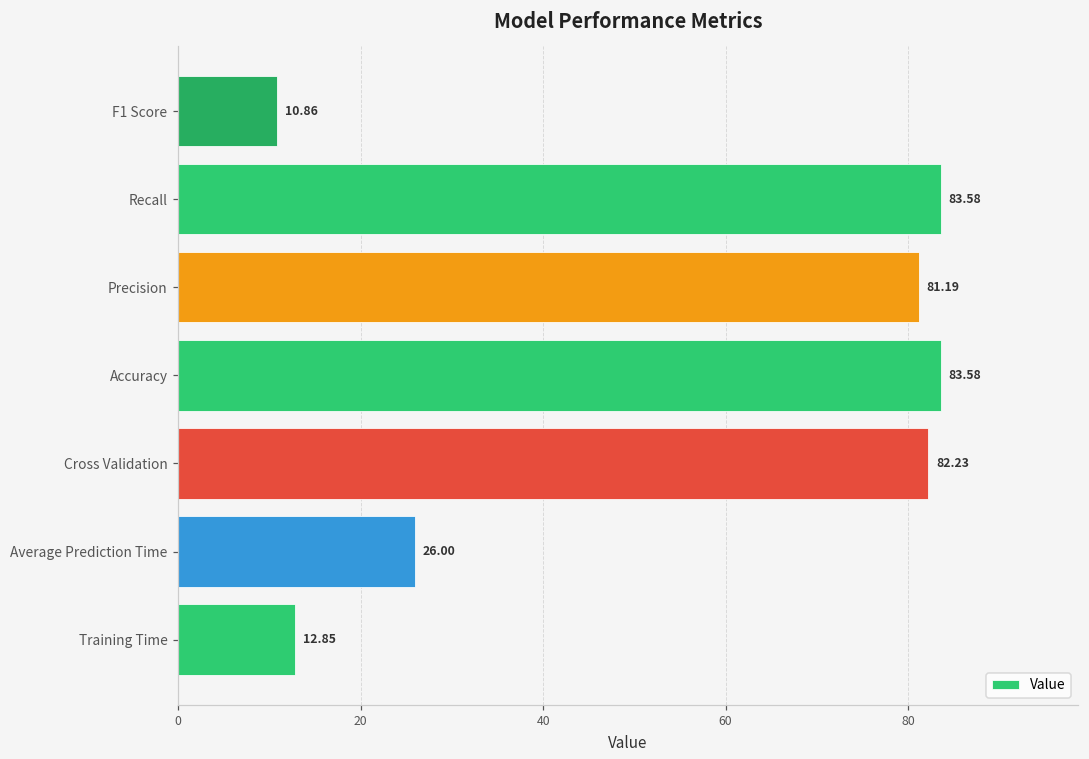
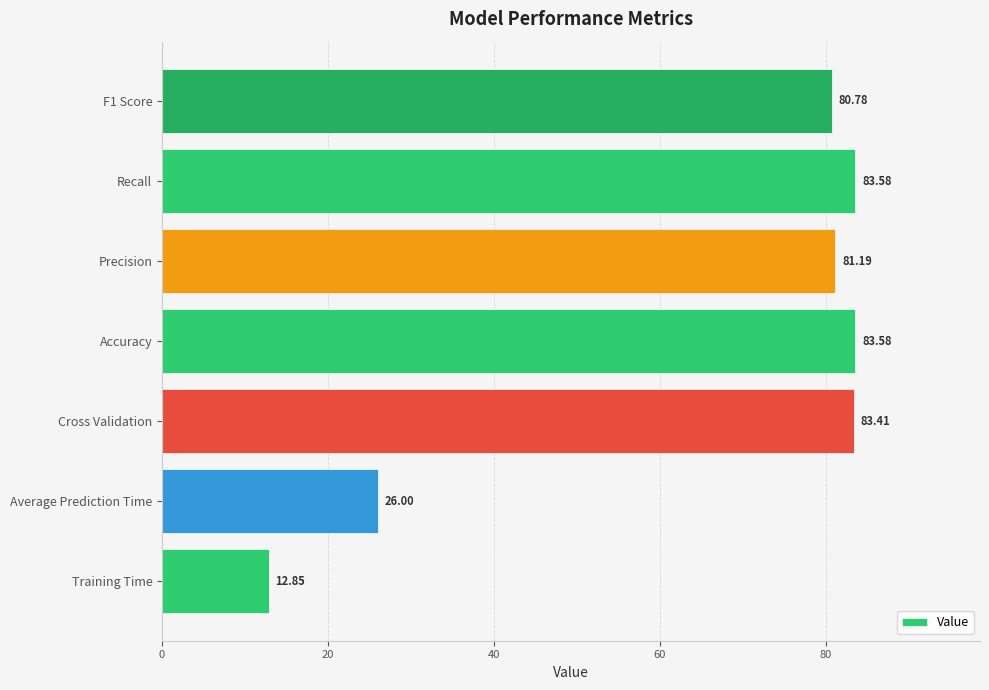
  {
-   "F1 Score": 10.86,
+   "F1 Score": 80.78,
    "Recall": 83.58,
    "Precision": 81.19,
    "Accuracy": 83.58,
-   "Cross Validation": 82.23,
+   "Cross Validation": 83.41,
    "Average Prediction Time": 26.00,
    "Training Time": 12.85
  }
